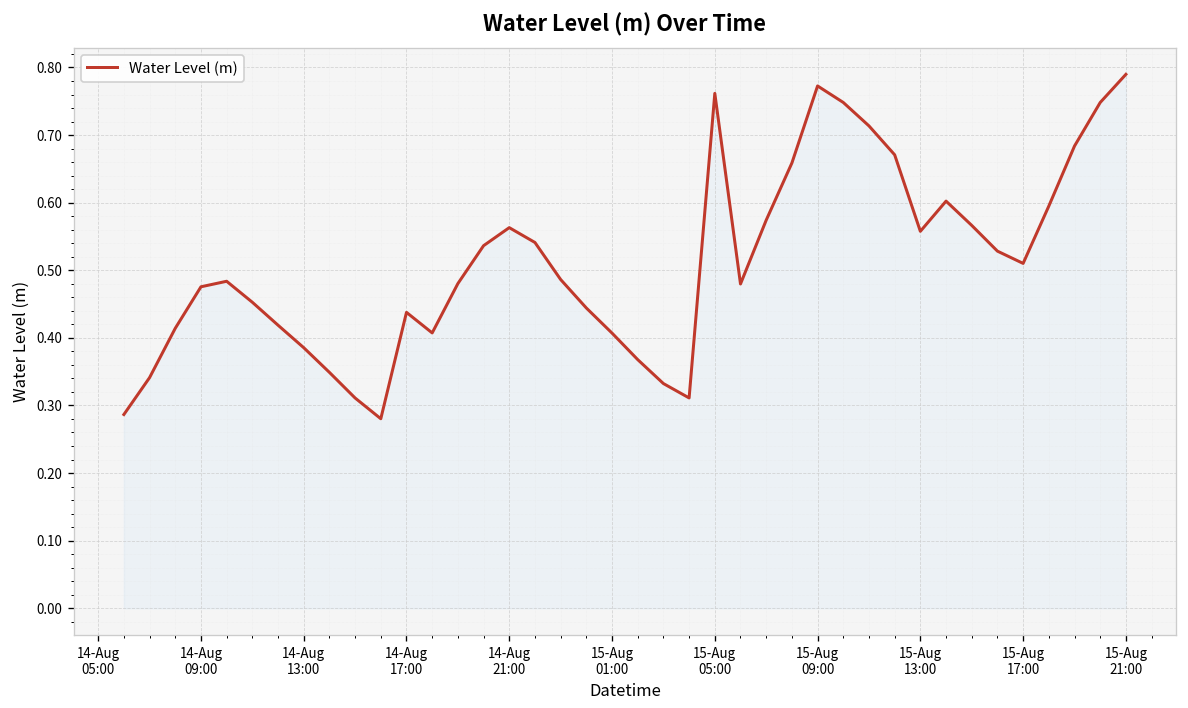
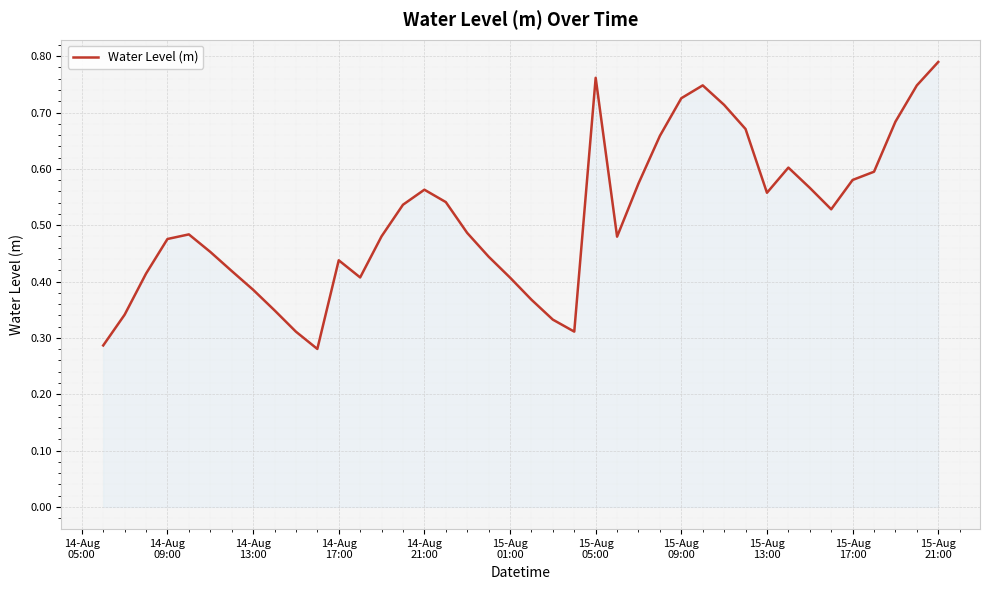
  {
    "14-Aug 09:00": 0.48,
    "14-Aug 13:00": 0.39,
    "14-Aug 17:00": 0.44,
    "14-Aug 21:00": 0.56,
    "15-Aug 01:00": 0.41,
    "15-Aug 05:00": 0.76,
-   "15-Aug 09:00": 0.77,
+   "15-Aug 09:00": 0.73,
    "15-Aug 13:00": 0.56,
-   "15-Aug 17:00": 0.51,
+   "15-Aug 17:00": 0.58,
    "15-Aug 21:00": 0.79
  }
